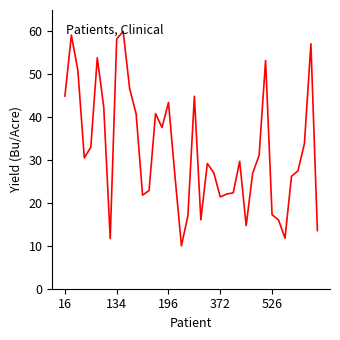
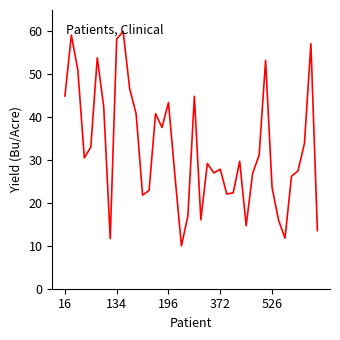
  {
    "16": 45,
    "134": 58,
    "196": 43,
-   "372": 21,
-   "526": 17
+   "372": 28,
+   "526": 24
  }
